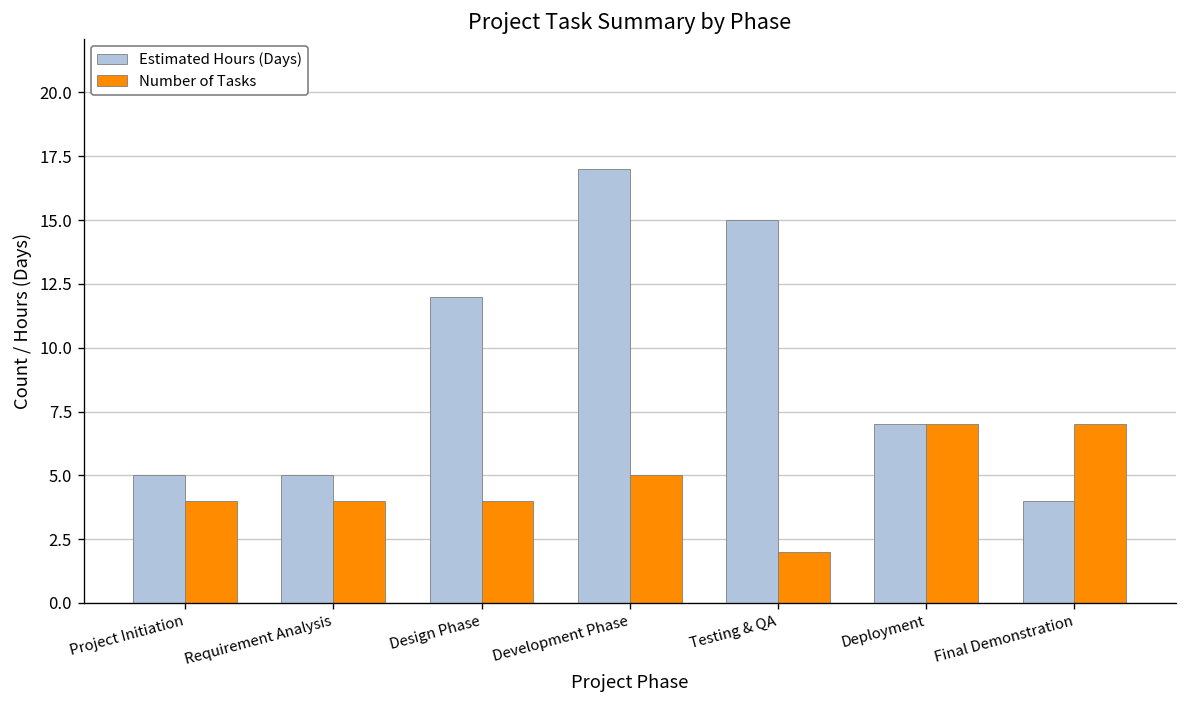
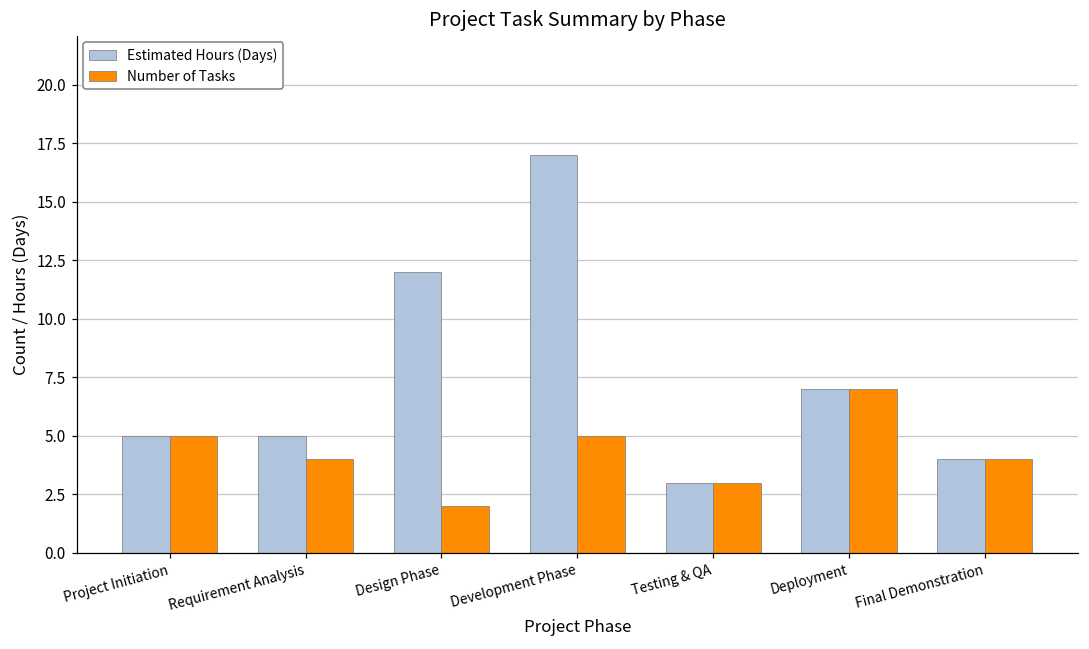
  {
    "Estimated Hours (Days)": {
      "Project Initiation": 5,
      "Requirement Analysis": 5,
      "Design Phase": 12,
      "Development Phase": 17,
-     "Testing & QA": 15,
+     "Testing & QA": 3,
      "Deployment": 7,
      "Final Demonstration": 4
    },
    "Number of Tasks": {
-     "Project Initiation": 4,
+     "Project Initiation": 5,
      "Requirement Analysis": 4,
-     "Design Phase": 4,
+     "Design Phase": 2,
      "Development Phase": 5,
-     "Testing & QA": 2,
+     "Testing & QA": 3,
      "Deployment": 7,
-     "Final Demonstration": 7
+     "Final Demonstration": 4
    }
  }
